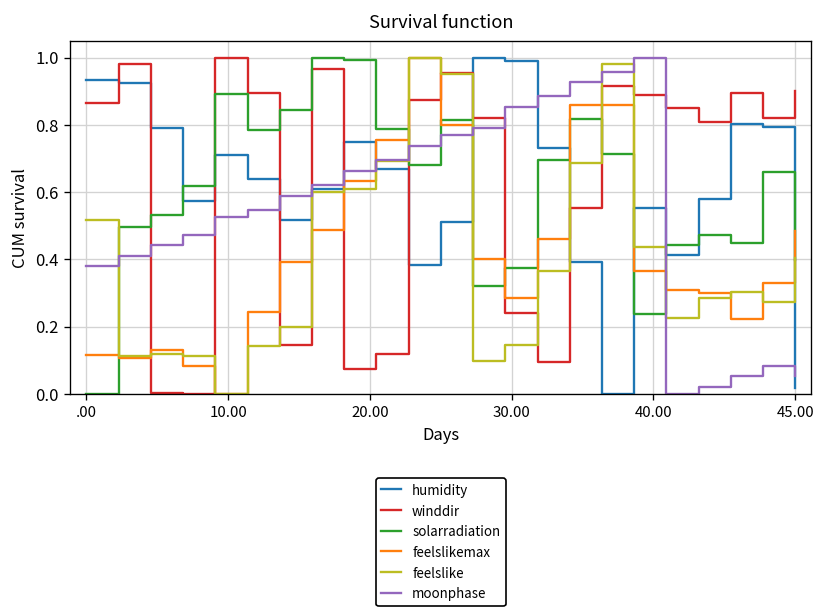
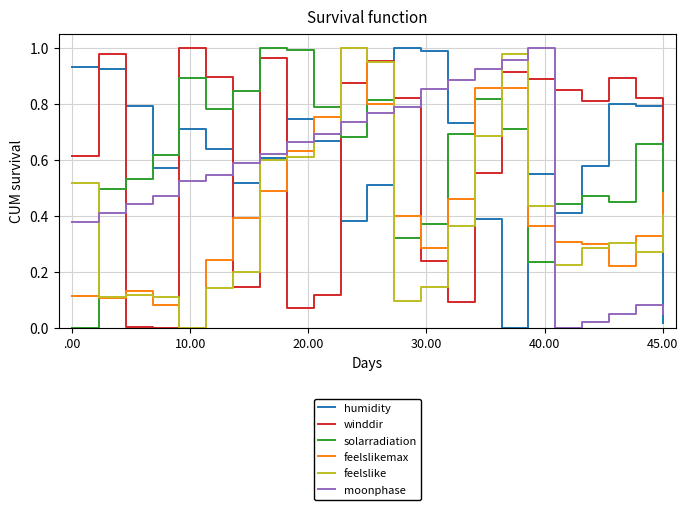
  {
    "humidity": {
      ".00": 0.93,
      "45.00": 0.02
    },
    "winddir": {
-     ".00": 0.87,
-     "45.00": 0.90
+     ".00": 0.61,
+     "45.00": 0.67
    },
    "solarradiation": {
      ".00": 0.00
    },
    "feelslikemax": {
      ".00": 0.12,
      "45.00": 0.48
    },
    "feelslike": {
      ".00": 0.52
    },
    "moonphase": {
      ".00": 0.38,
      "45.00": 0.05
    }
  }
